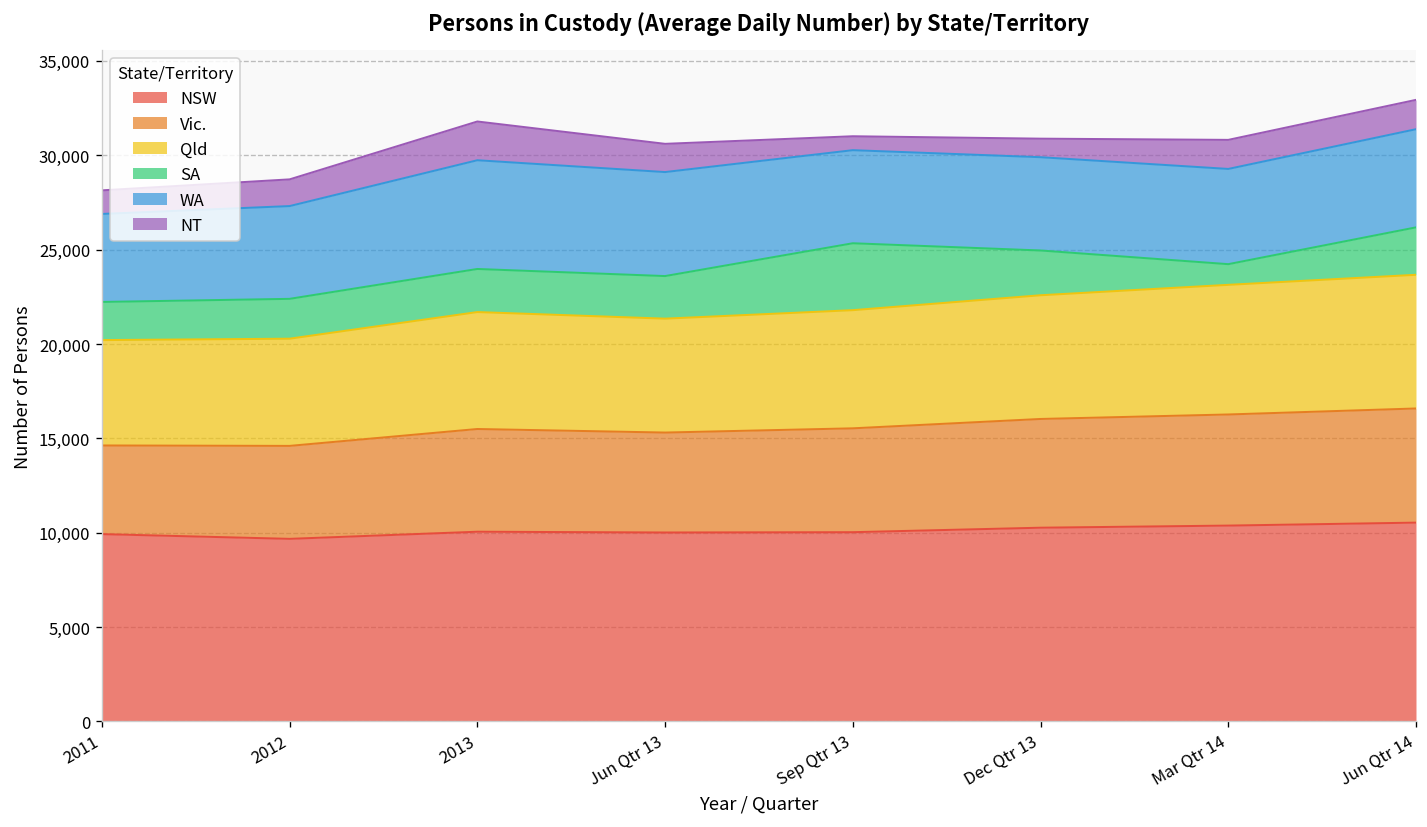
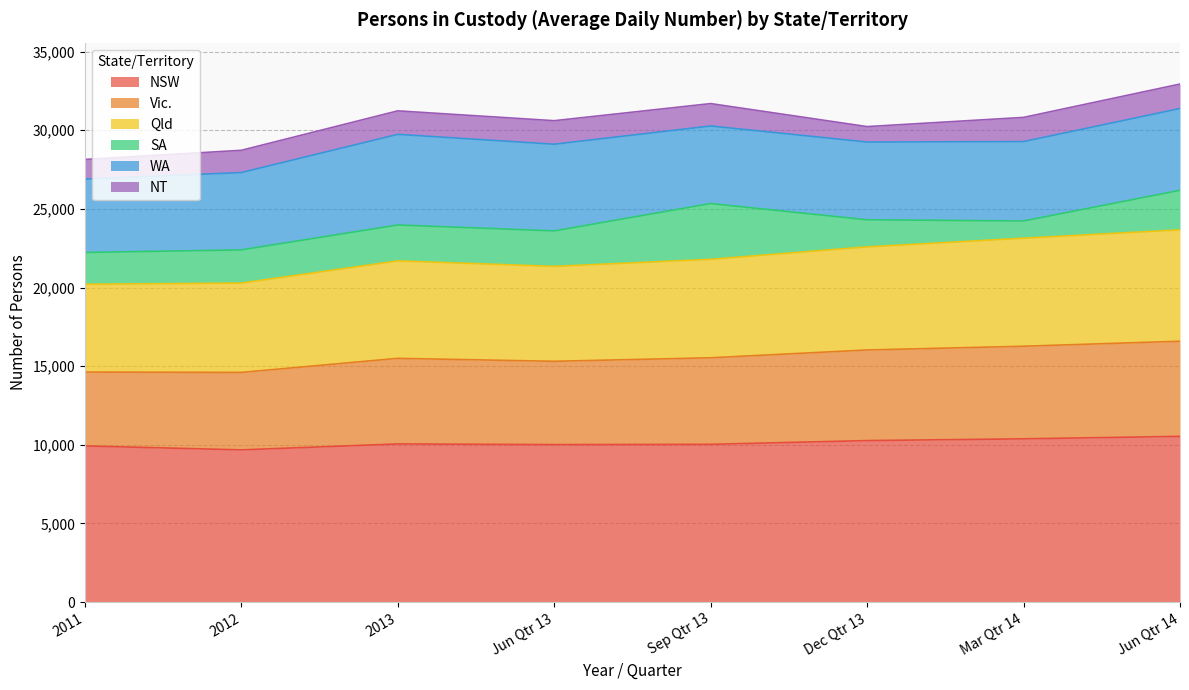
  {
    "Qld": {
      "2011": "5,600",
      "2012": "5,700",
      "2013": "6,200",
      "Jun Qtr 13": "6,000",
      "Sep Qtr 13": "6,300",
      "Dec Qtr 13": "6,600",
      "Mar Qtr 14": "6,900",
      "Jun Qtr 14": "7,100"
    },
    "SA": {
      "2011": "2,000",
      "2012": "2,100",
      "2013": "2,300",
      "Jun Qtr 13": "2,300",
      "Sep Qtr 13": "3,500",
-     "Dec Qtr 13": "2,400",
+     "Dec Qtr 13": "1,700",
      "Mar Qtr 14": "1,100",
      "Jun Qtr 14": "2,500"
    },
    "WA": {
      "2011": "4,700",
      "2012": "4,900",
      "2013": "5,800",
      "Jun Qtr 13": "5,500",
      "Sep Qtr 13": "4,900",
      "Dec Qtr 13": "4,900",
      "Mar Qtr 14": "5,000",
      "Jun Qtr 14": "5,200"
    },
    "NT": {
      "2011": "1,300",
      "2012": "1,400",
-     "2013": "2,100",
+     "2013": "1,500",
      "Jun Qtr 13": "1,500",
-     "Sep Qtr 13": "700",
+     "Sep Qtr 13": "1,400",
      "Dec Qtr 13": "1,000",
      "Mar Qtr 14": "1,500",
      "Jun Qtr 14": "1,600"
    }
  }
